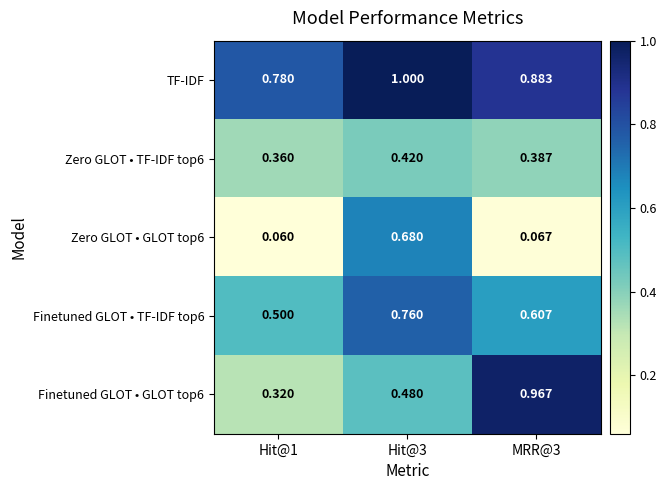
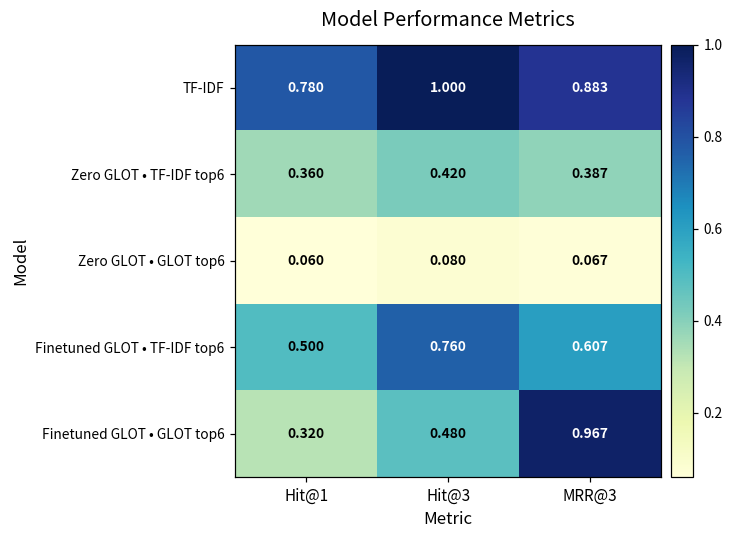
  {
    "TF-IDF": {
      "Hit@1": 0.780,
      "Hit@3": 1.000,
      "MRR@3": 0.883
    },
    "Zero GLOT • TF-IDF top6": {
      "Hit@1": 0.360,
      "Hit@3": 0.420,
      "MRR@3": 0.387
    },
    "Zero GLOT • GLOT top6": {
      "Hit@1": 0.060,
-     "Hit@3": 0.680,
+     "Hit@3": 0.080,
      "MRR@3": 0.067
    },
    "Finetuned GLOT • TF-IDF top6": {
      "Hit@1": 0.500,
      "Hit@3": 0.760,
      "MRR@3": 0.607
    },
    "Finetuned GLOT • GLOT top6": {
      "Hit@1": 0.320,
      "Hit@3": 0.480,
      "MRR@3": 0.967
    }
  }
